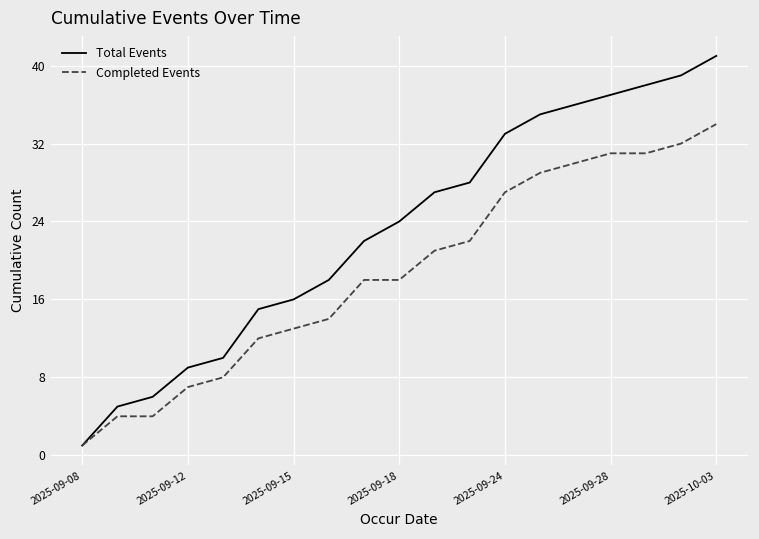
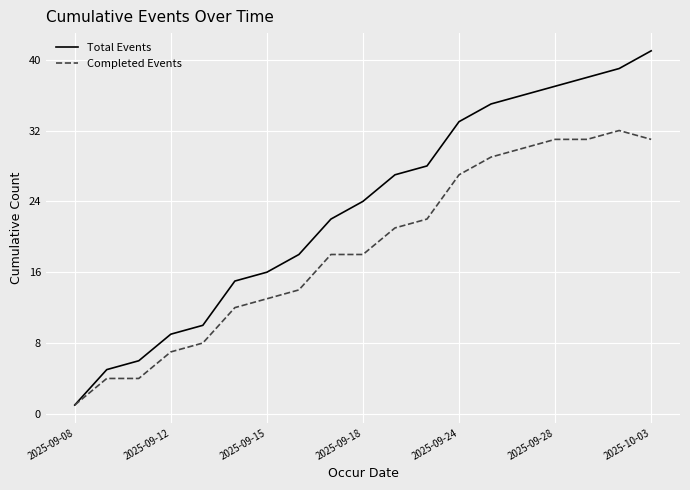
  {
    "Total Events": {
      "2025-10-03": 41
    },
    "Completed Events": {
-     "2025-10-03": 34
+     "2025-10-03": 31
    }
  }
